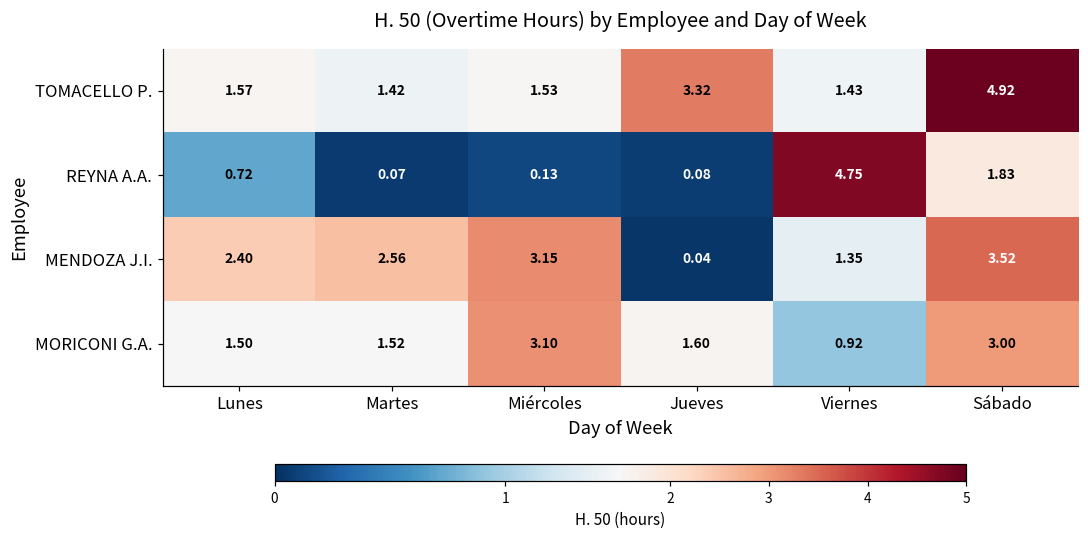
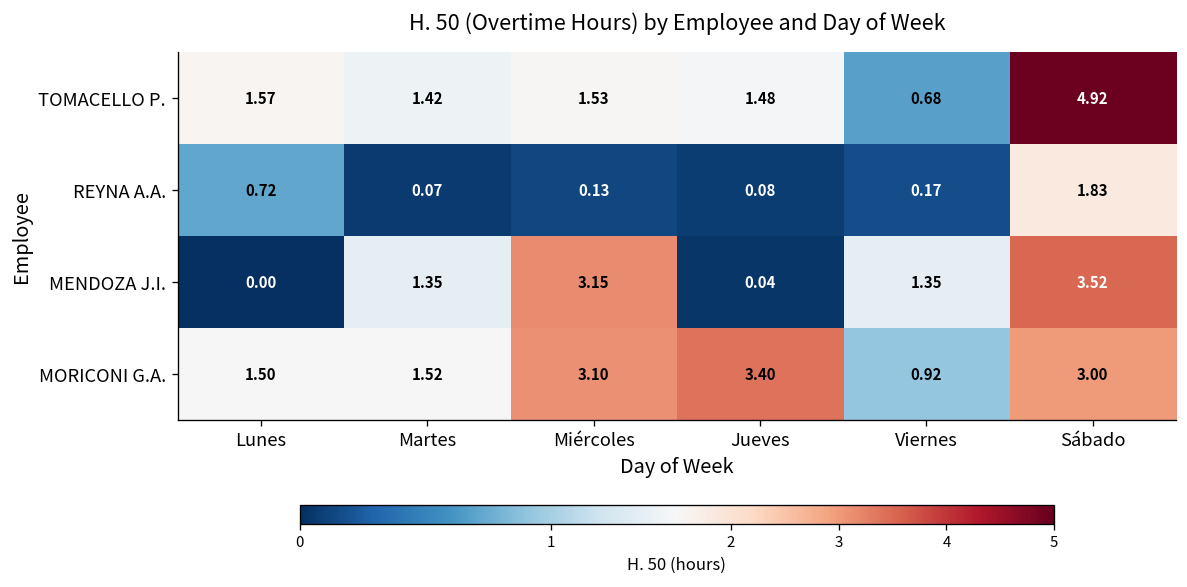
  {
    "TOMACELLO P.": {
      "Lunes": 1.57,
      "Martes": 1.42,
      "Miércoles": 1.53,
-     "Jueves": 3.32,
-     "Viernes": 1.43,
+     "Jueves": 1.48,
+     "Viernes": 0.68,
      "Sábado": 4.92
    },
    "REYNA A.A.": {
      "Lunes": 0.72,
      "Martes": 0.07,
      "Miércoles": 0.13,
      "Jueves": 0.08,
-     "Viernes": 4.75,
+     "Viernes": 0.17,
      "Sábado": 1.83
    },
    "MENDOZA J.I.": {
-     "Lunes": 2.40,
-     "Martes": 2.56,
+     "Lunes": 0.00,
+     "Martes": 1.35,
      "Miércoles": 3.15,
      "Jueves": 0.04,
      "Viernes": 1.35,
      "Sábado": 3.52
    },
    "MORICONI G.A.": {
      "Lunes": 1.50,
      "Martes": 1.52,
      "Miércoles": 3.10,
-     "Jueves": 1.60,
+     "Jueves": 3.40,
      "Viernes": 0.92,
      "Sábado": 3.00
    }
  }
